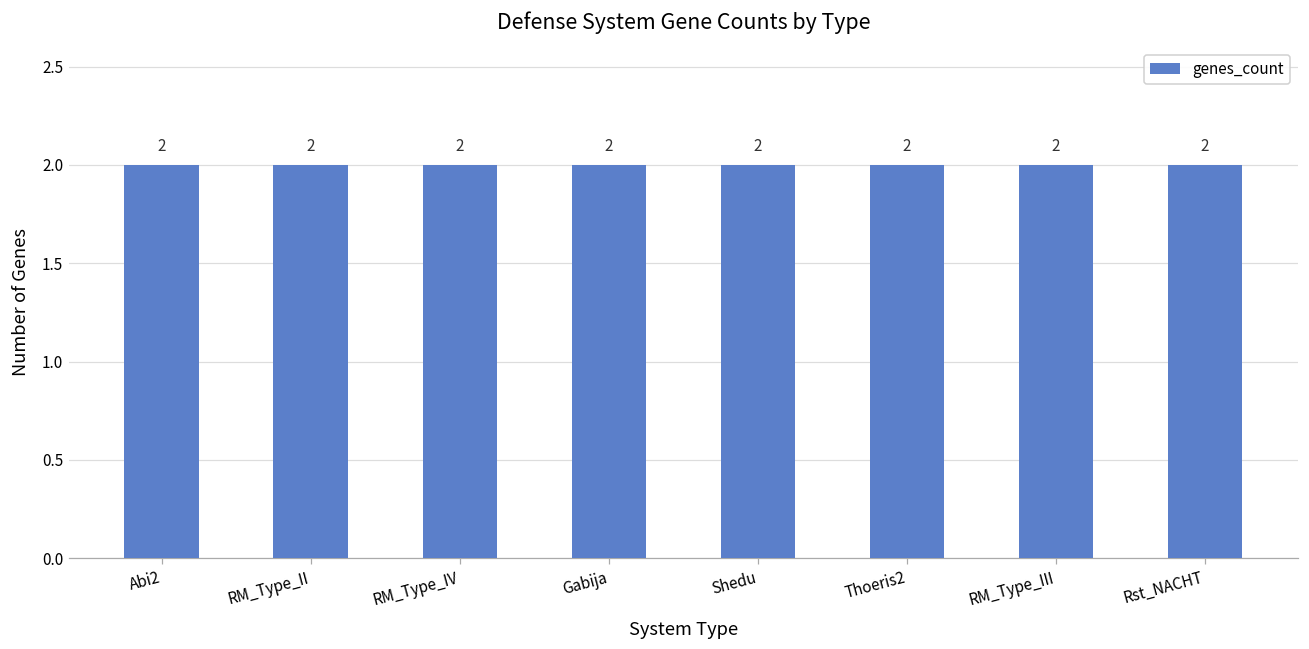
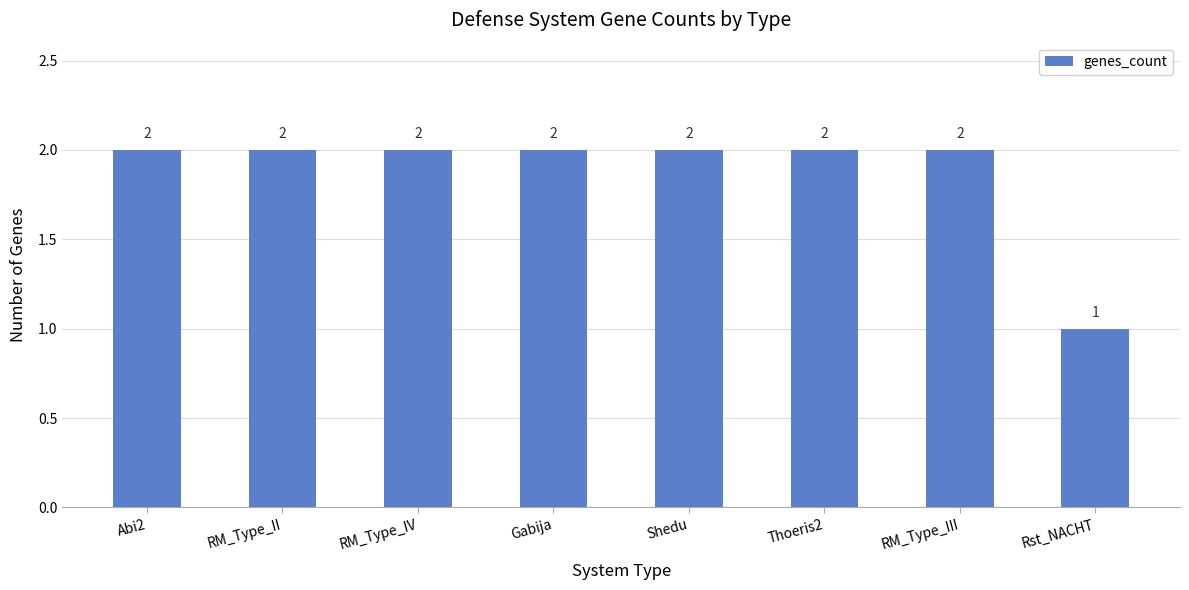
  {
    "Abi2": 2,
    "RM_Type_II": 2,
    "RM_Type_IV": 2,
    "Gabija": 2,
    "Shedu": 2,
    "Thoeris2": 2,
    "RM_Type_III": 2,
-   "Rst_NACHT": 2
+   "Rst_NACHT": 1
  }
